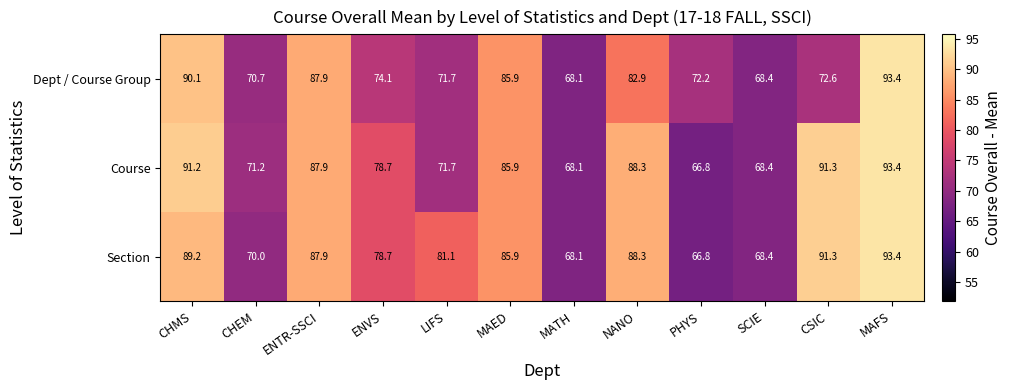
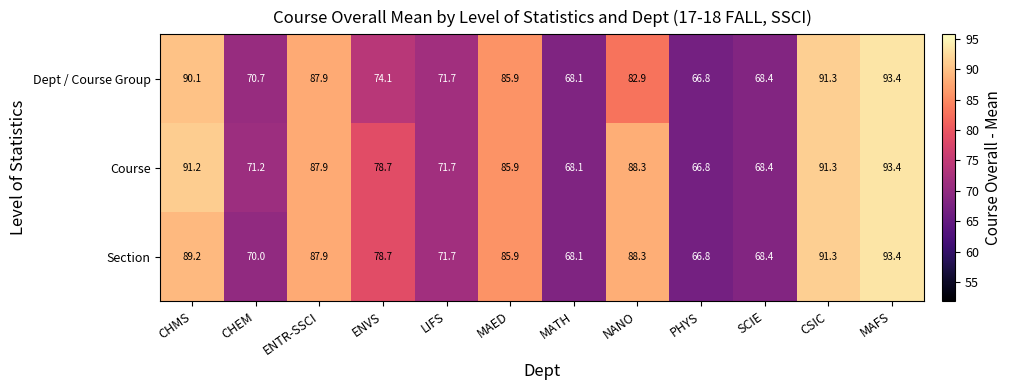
  {
    "Dept / Course Group": {
      "CHMS": 90.1,
      "CHEM": 70.7,
      "ENTR-SSCI": 87.9,
      "ENVS": 74.1,
      "LIFS": 71.7,
      "MAED": 85.9,
      "MATH": 68.1,
      "NANO": 82.9,
-     "PHYS": 72.2,
+     "PHYS": 66.8,
      "SCIE": 68.4,
-     "CSIC": 72.6,
+     "CSIC": 91.3,
      "MAFS": 93.4
    },
    "Course": {
      "CHMS": 91.2,
      "CHEM": 71.2,
      "ENTR-SSCI": 87.9,
      "ENVS": 78.7,
      "LIFS": 71.7,
      "MAED": 85.9,
      "MATH": 68.1,
      "NANO": 88.3,
      "PHYS": 66.8,
      "SCIE": 68.4,
      "CSIC": 91.3,
      "MAFS": 93.4
    },
    "Section": {
      "CHMS": 89.2,
      "CHEM": 70.0,
      "ENTR-SSCI": 87.9,
      "ENVS": 78.7,
-     "LIFS": 81.1,
+     "LIFS": 71.7,
      "MAED": 85.9,
      "MATH": 68.1,
      "NANO": 88.3,
      "PHYS": 66.8,
      "SCIE": 68.4,
      "CSIC": 91.3,
      "MAFS": 93.4
    }
  }
